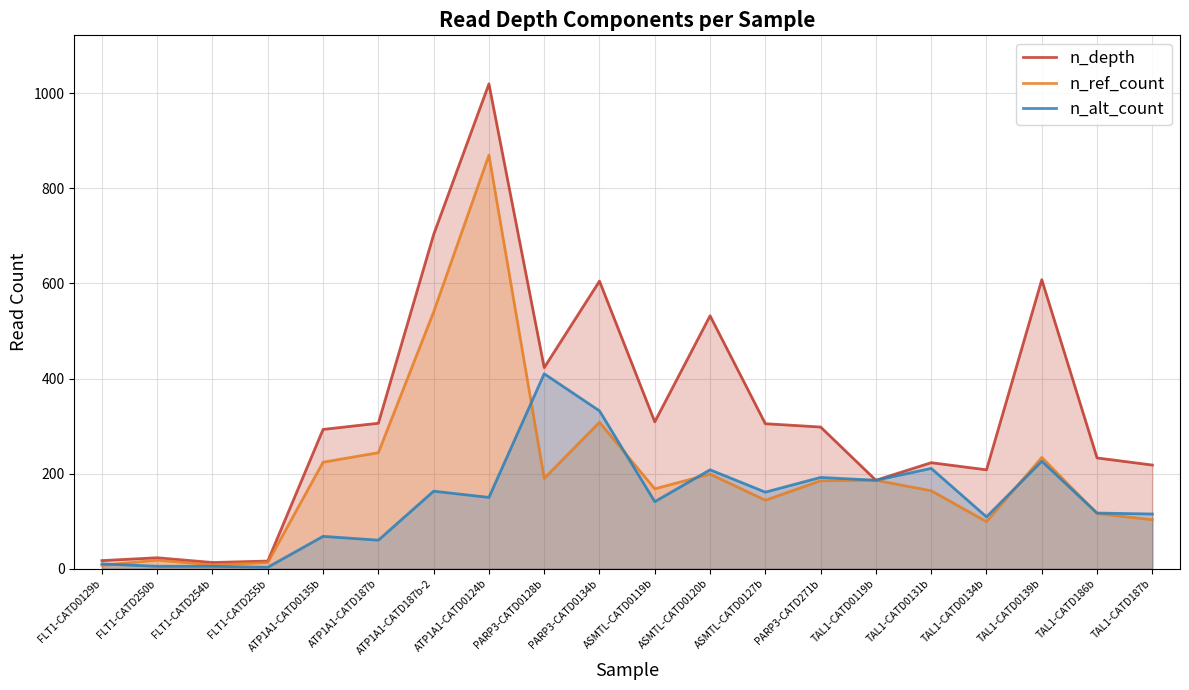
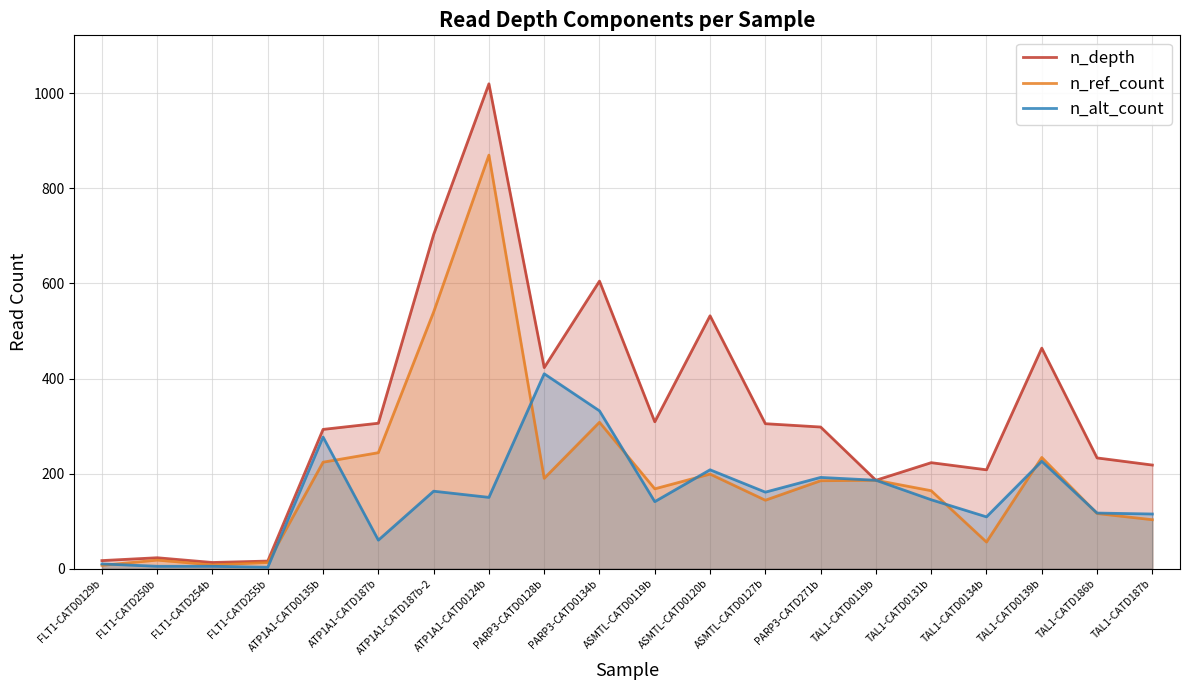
  {
    "n_depth": {
      "FLT1-CATD0129b": 20,
      "ATP1A1-CATD0135b": 290,
      "ATP1A1-CATD187b": 310,
      "ATP1A1-CATD187b-2": 700,
      "ATP1A1-CATD0124b": 1020,
      "PARP3-CATD0128b": 420,
      "PARP3-CATD0134b": 610,
      "ASMTL-CATD0119b": 310,
      "ASMTL-CATD0120b": 530,
      "ASMTL-CATD0127b": 310,
      "PARP3-CATD271b": 300,
      "TAL1-CATD0131b": 220,
      "TAL1-CATD0134b": 210,
-     "TAL1-CATD0139b": 610,
+     "TAL1-CATD0139b": 460,
      "TAL1-CATD186b": 230,
      "TAL1-CATD187b": 220
    },
    "n_ref_count": {
      "ATP1A1-CATD0135b": 220,
      "ATP1A1-CATD187b": 240,
      "ATP1A1-CATD187b-2": 540,
      "ATP1A1-CATD0124b": 870,
      "PARP3-CATD0128b": 190,
      "PARP3-CATD0134b": 310,
      "ASMTL-CATD0119b": 170,
      "ASMTL-CATD0120b": 200,
      "ASMTL-CATD0127b": 140,
      "PARP3-CATD271b": 190,
      "TAL1-CATD0131b": 160,
-     "TAL1-CATD0134b": 100,
+     "TAL1-CATD0134b": 60,
      "TAL1-CATD0139b": 230,
      "TAL1-CATD187b": 100
    },
    "n_alt_count": {
      "FLT1-CATD250b": 10,
      "FLT1-CATD255b": 0,
-     "ATP1A1-CATD0135b": 70,
+     "ATP1A1-CATD0135b": 280,
      "ATP1A1-CATD187b": 60,
      "ATP1A1-CATD187b-2": 160,
      "ATP1A1-CATD0124b": 150,
      "PARP3-CATD0128b": 410,
      "PARP3-CATD0134b": 330,
      "ASMTL-CATD0119b": 140,
      "ASMTL-CATD0120b": 210,
      "ASMTL-CATD0127b": 160,
      "PARP3-CATD271b": 190,
-     "TAL1-CATD0131b": 210,
+     "TAL1-CATD0131b": 150,
      "TAL1-CATD0134b": 110,
      "TAL1-CATD0139b": 230,
      "TAL1-CATD187b": 120
    }
  }
